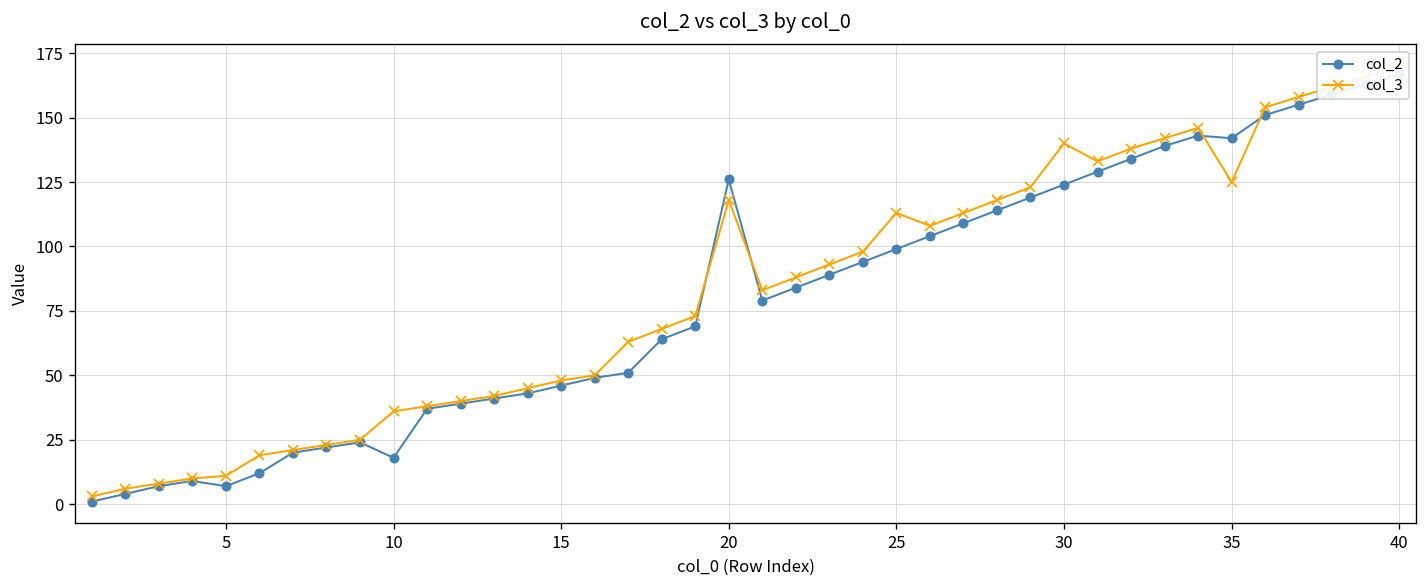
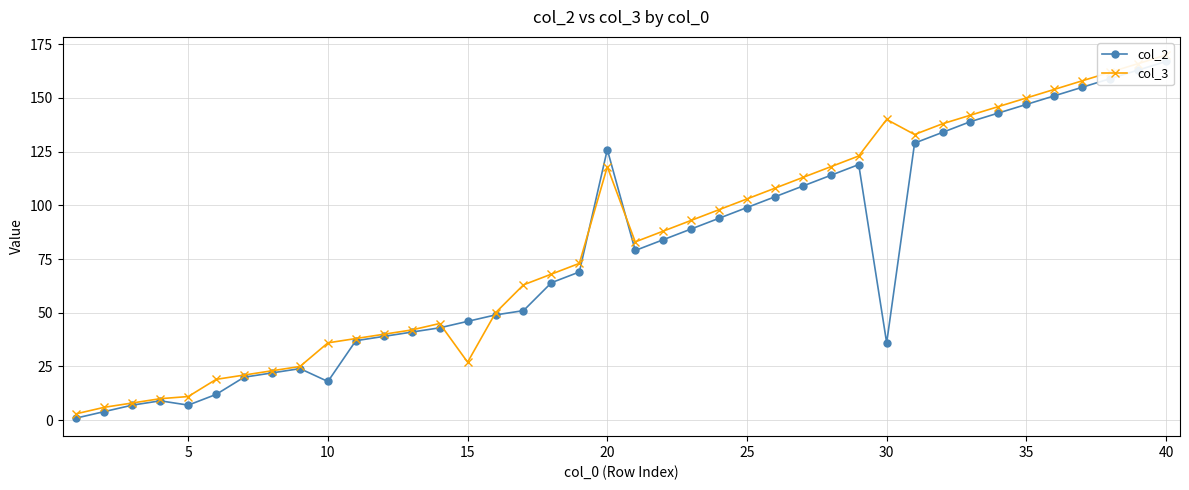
  {
    "col_2": {
      "5": 7,
      "10": 18,
      "15": 46,
      "20": 126,
      "25": 99,
-     "30": 124,
-     "35": 142
+     "30": 36,
+     "35": 147
    },
    "col_3": {
      "5": 11,
      "10": 36,
-     "15": 48,
+     "15": 27,
      "20": 118,
-     "25": 113,
+     "25": 103,
      "30": 140,
-     "35": 125
+     "35": 150
    }
  }
